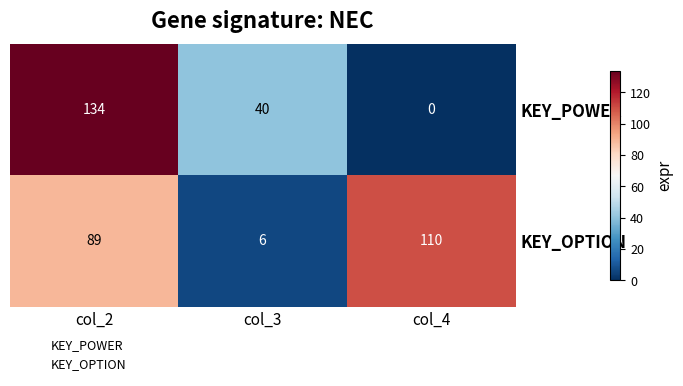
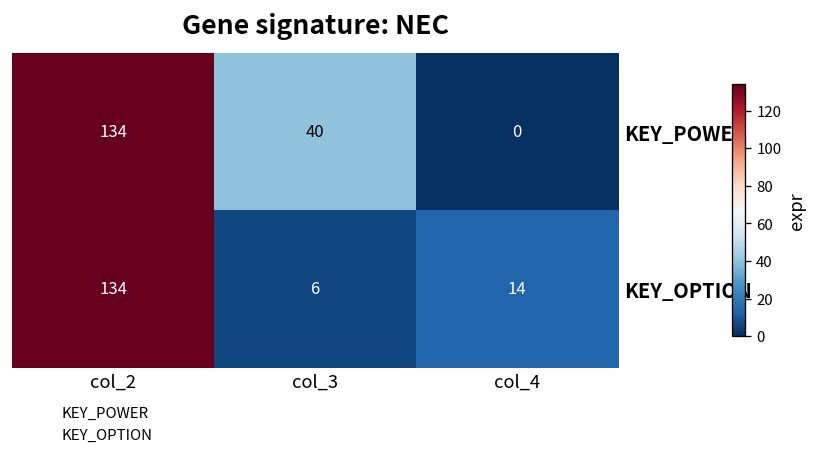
  {
    "KEY_POWER": {
      "col_2": 134,
      "col_3": 40,
      "col_4": 0
    },
    "KEY_OPTION": {
-     "col_2": 89,
+     "col_2": 134,
      "col_3": 6,
-     "col_4": 110
+     "col_4": 14
    }
  }
